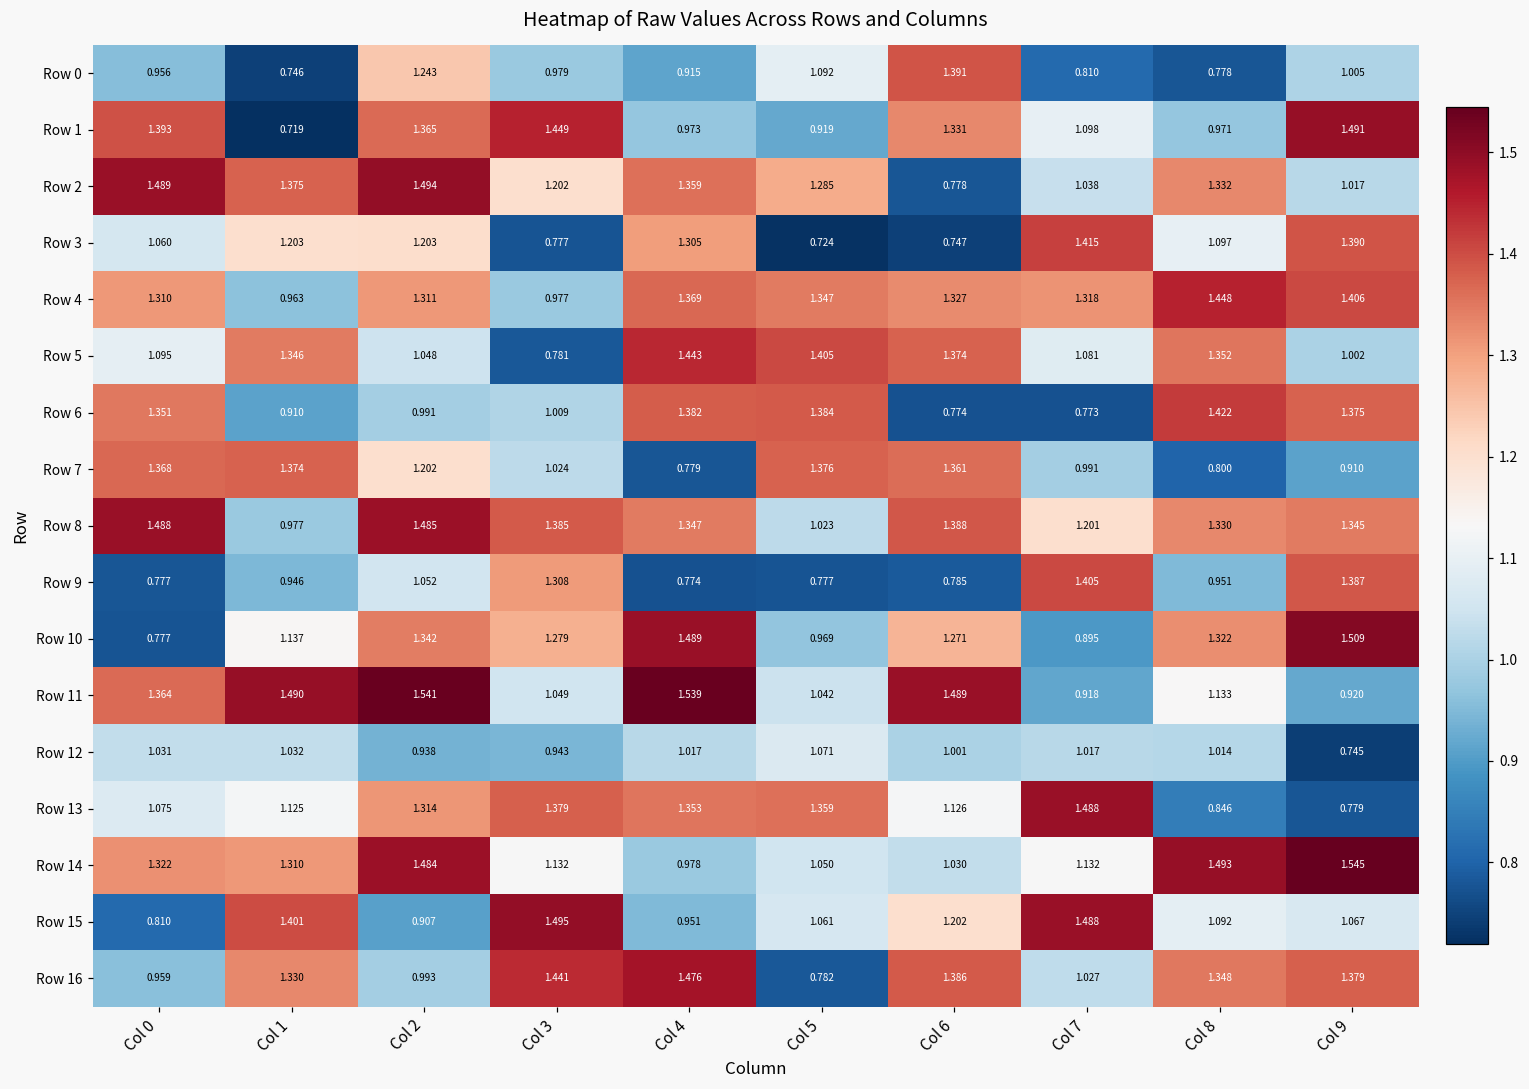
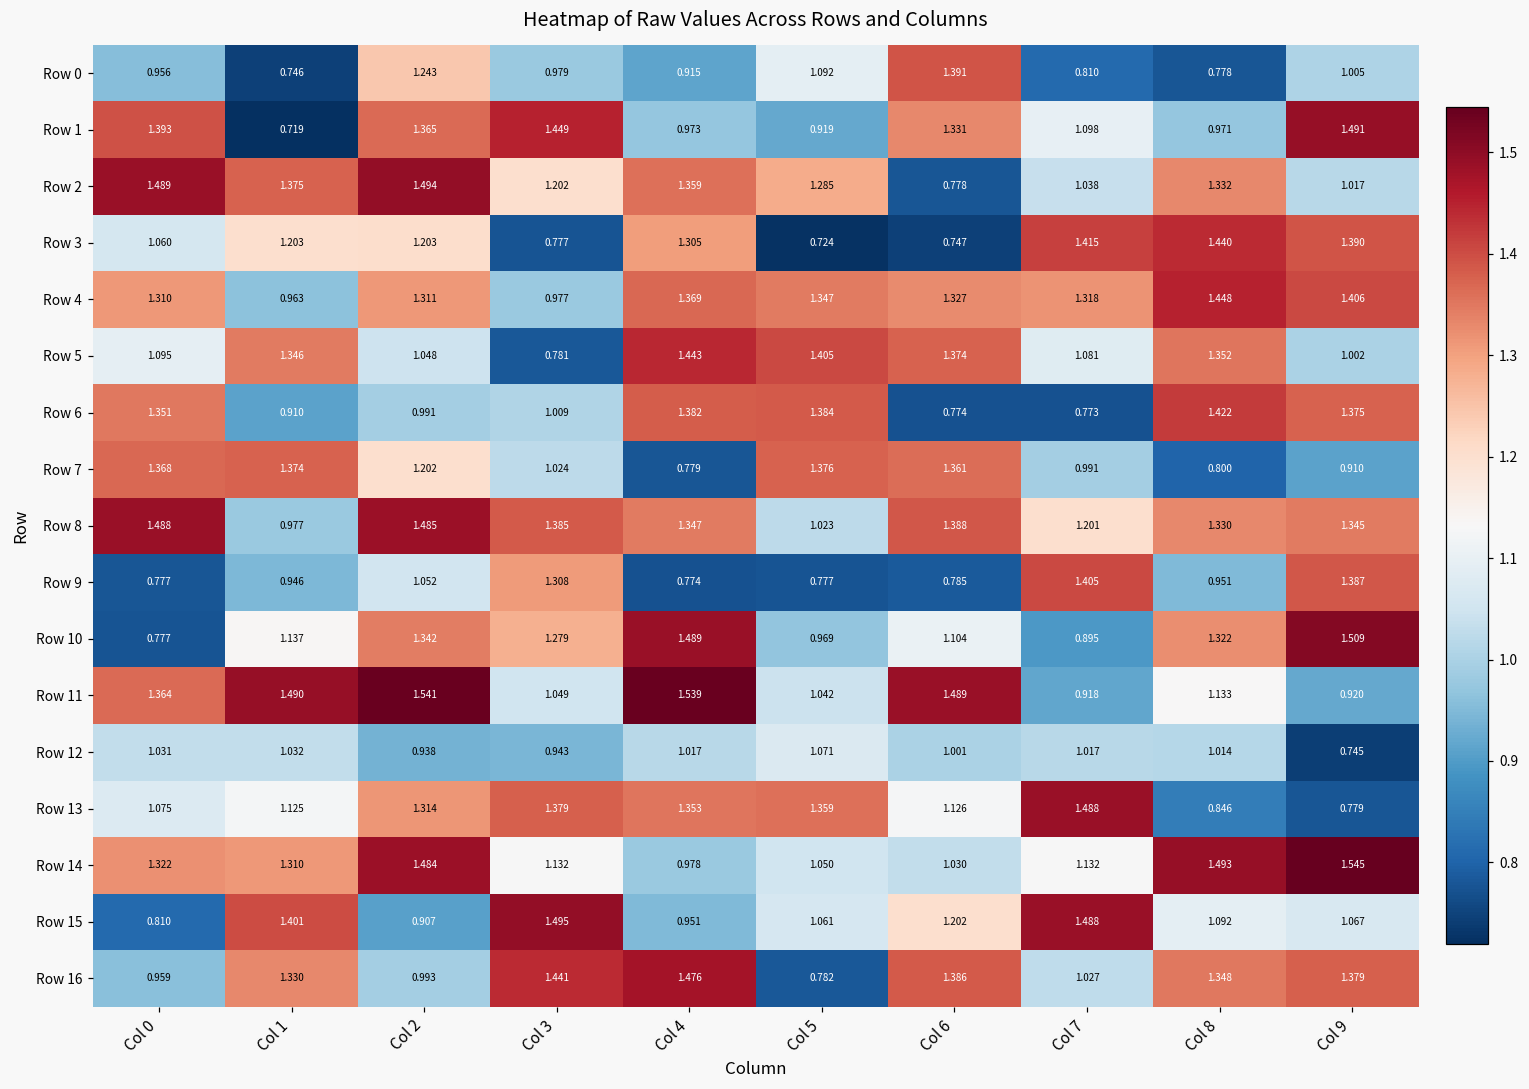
  {
    "Row 0": {
      "Col 0": 0.956,
      "Col 1": 0.746,
      "Col 2": 1.243,
      "Col 3": 0.979,
      "Col 4": 0.915,
      "Col 5": 1.092,
      "Col 6": 1.391,
      "Col 7": 0.810,
      "Col 8": 0.778,
      "Col 9": 1.005
    },
    "Row 1": {
      "Col 0": 1.393,
      "Col 1": 0.719,
      "Col 2": 1.365,
      "Col 3": 1.449,
      "Col 4": 0.973,
      "Col 5": 0.919,
      "Col 6": 1.331,
      "Col 7": 1.098,
      "Col 8": 0.971,
      "Col 9": 1.491
    },
    "Row 2": {
      "Col 0": 1.489,
      "Col 1": 1.375,
      "Col 2": 1.494,
      "Col 3": 1.202,
      "Col 4": 1.359,
      "Col 5": 1.285,
      "Col 6": 0.778,
      "Col 7": 1.038,
      "Col 8": 1.332,
      "Col 9": 1.017
    },
    "Row 3": {
      "Col 0": 1.060,
      "Col 1": 1.203,
      "Col 2": 1.203,
      "Col 3": 0.777,
      "Col 4": 1.305,
      "Col 5": 0.724,
      "Col 6": 0.747,
      "Col 7": 1.415,
-     "Col 8": 1.097,
+     "Col 8": 1.440,
      "Col 9": 1.390
    },
    "Row 4": {
      "Col 0": 1.310,
      "Col 1": 0.963,
      "Col 2": 1.311,
      "Col 3": 0.977,
      "Col 4": 1.369,
      "Col 5": 1.347,
      "Col 6": 1.327,
      "Col 7": 1.318,
      "Col 8": 1.448,
      "Col 9": 1.406
    },
    "Row 5": {
      "Col 0": 1.095,
      "Col 1": 1.346,
      "Col 2": 1.048,
      "Col 3": 0.781,
      "Col 4": 1.443,
      "Col 5": 1.405,
      "Col 6": 1.374,
      "Col 7": 1.081,
      "Col 8": 1.352,
      "Col 9": 1.002
    },
    "Row 6": {
      "Col 0": 1.351,
      "Col 1": 0.910,
      "Col 2": 0.991,
      "Col 3": 1.009,
      "Col 4": 1.382,
      "Col 5": 1.384,
      "Col 6": 0.774,
      "Col 7": 0.773,
      "Col 8": 1.422,
      "Col 9": 1.375
    },
    "Row 7": {
      "Col 0": 1.368,
      "Col 1": 1.374,
      "Col 2": 1.202,
      "Col 3": 1.024,
      "Col 4": 0.779,
      "Col 5": 1.376,
      "Col 6": 1.361,
      "Col 7": 0.991,
      "Col 8": 0.800,
      "Col 9": 0.910
    },
    "Row 8": {
      "Col 0": 1.488,
      "Col 1": 0.977,
      "Col 2": 1.485,
      "Col 3": 1.385,
      "Col 4": 1.347,
      "Col 5": 1.023,
      "Col 6": 1.388,
      "Col 7": 1.201,
      "Col 8": 1.330,
      "Col 9": 1.345
    },
    "Row 9": {
      "Col 0": 0.777,
      "Col 1": 0.946,
      "Col 2": 1.052,
      "Col 3": 1.308,
      "Col 4": 0.774,
      "Col 5": 0.777,
      "Col 6": 0.785,
      "Col 7": 1.405,
      "Col 8": 0.951,
      "Col 9": 1.387
    },
    "Row 10": {
      "Col 0": 0.777,
      "Col 1": 1.137,
      "Col 2": 1.342,
      "Col 3": 1.279,
      "Col 4": 1.489,
      "Col 5": 0.969,
-     "Col 6": 1.271,
+     "Col 6": 1.104,
      "Col 7": 0.895,
      "Col 8": 1.322,
      "Col 9": 1.509
    },
    "Row 11": {
      "Col 0": 1.364,
      "Col 1": 1.490,
      "Col 2": 1.541,
      "Col 3": 1.049,
      "Col 4": 1.539,
      "Col 5": 1.042,
      "Col 6": 1.489,
      "Col 7": 0.918,
      "Col 8": 1.133,
      "Col 9": 0.920
    },
    "Row 12": {
      "Col 0": 1.031,
      "Col 1": 1.032,
      "Col 2": 0.938,
      "Col 3": 0.943,
      "Col 4": 1.017,
      "Col 5": 1.071,
      "Col 6": 1.001,
      "Col 7": 1.017,
      "Col 8": 1.014,
      "Col 9": 0.745
    },
    "Row 13": {
      "Col 0": 1.075,
      "Col 1": 1.125,
      "Col 2": 1.314,
      "Col 3": 1.379,
      "Col 4": 1.353,
      "Col 5": 1.359,
      "Col 6": 1.126,
      "Col 7": 1.488,
      "Col 8": 0.846,
      "Col 9": 0.779
    },
    "Row 14": {
      "Col 0": 1.322,
      "Col 1": 1.310,
      "Col 2": 1.484,
      "Col 3": 1.132,
      "Col 4": 0.978,
      "Col 5": 1.050,
      "Col 6": 1.030,
      "Col 7": 1.132,
      "Col 8": 1.493,
      "Col 9": 1.545
    },
    "Row 15": {
      "Col 0": 0.810,
      "Col 1": 1.401,
      "Col 2": 0.907,
      "Col 3": 1.495,
      "Col 4": 0.951,
      "Col 5": 1.061,
      "Col 6": 1.202,
      "Col 7": 1.488,
      "Col 8": 1.092,
      "Col 9": 1.067
    },
    "Row 16": {
      "Col 0": 0.959,
      "Col 1": 1.330,
      "Col 2": 0.993,
      "Col 3": 1.441,
      "Col 4": 1.476,
      "Col 5": 0.782,
      "Col 6": 1.386,
      "Col 7": 1.027,
      "Col 8": 1.348,
      "Col 9": 1.379
    }
  }
